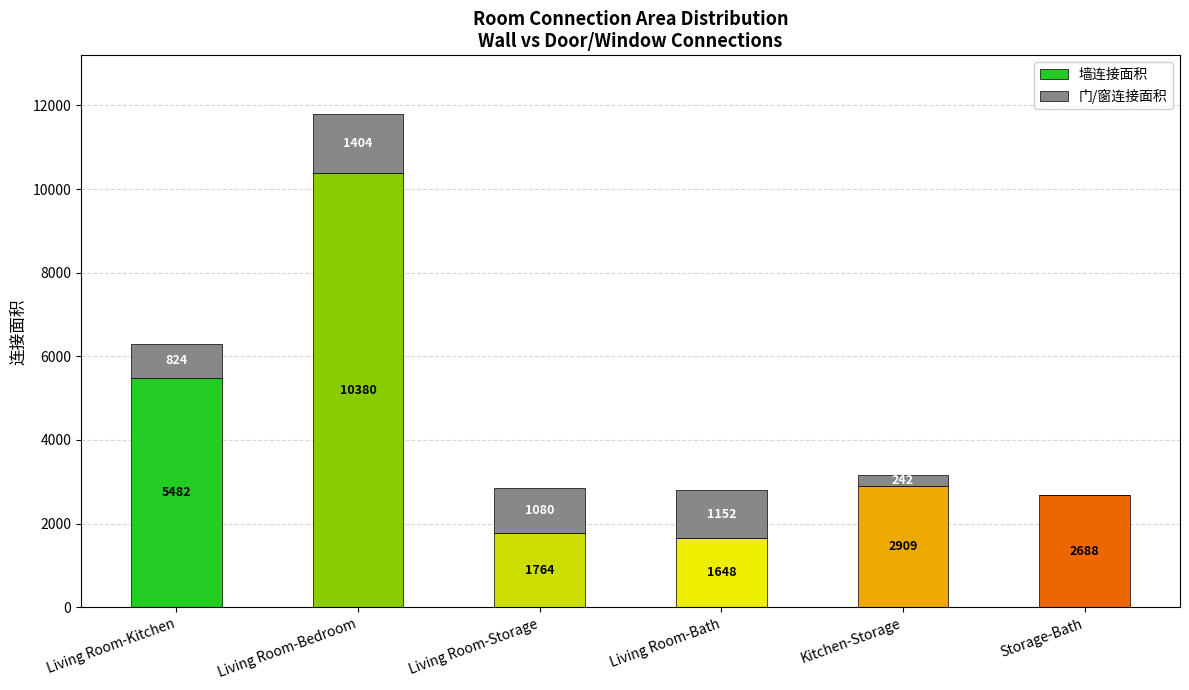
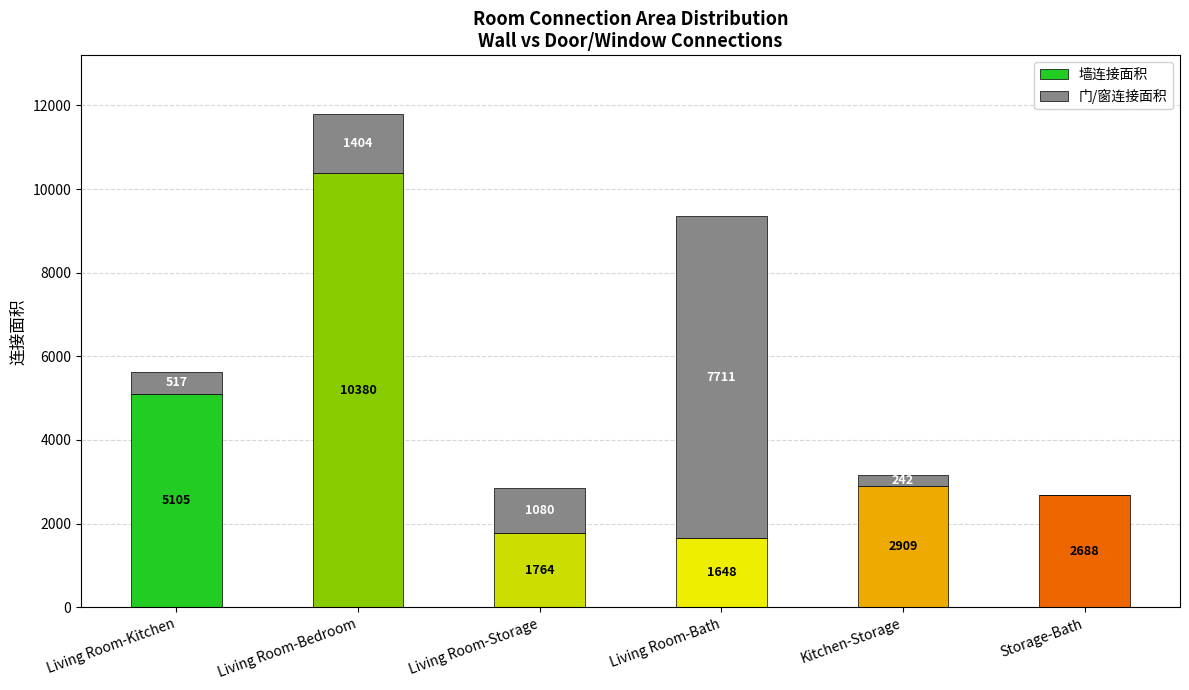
  {
    "墙连接面积": {
-     "Living Room-Kitchen": 5482,
+     "Living Room-Kitchen": 5105,
      "Living Room-Bedroom": 10380,
      "Living Room-Storage": 1764,
      "Living Room-Bath": 1648,
      "Kitchen-Storage": 2909,
      "Storage-Bath": 2688
    },
    "门/窗连接面积": {
-     "Living Room-Kitchen": 824,
+     "Living Room-Kitchen": 517,
      "Living Room-Bedroom": 1404,
      "Living Room-Storage": 1080,
-     "Living Room-Bath": 1152,
+     "Living Room-Bath": 7711,
      "Kitchen-Storage": 242
    }
  }
